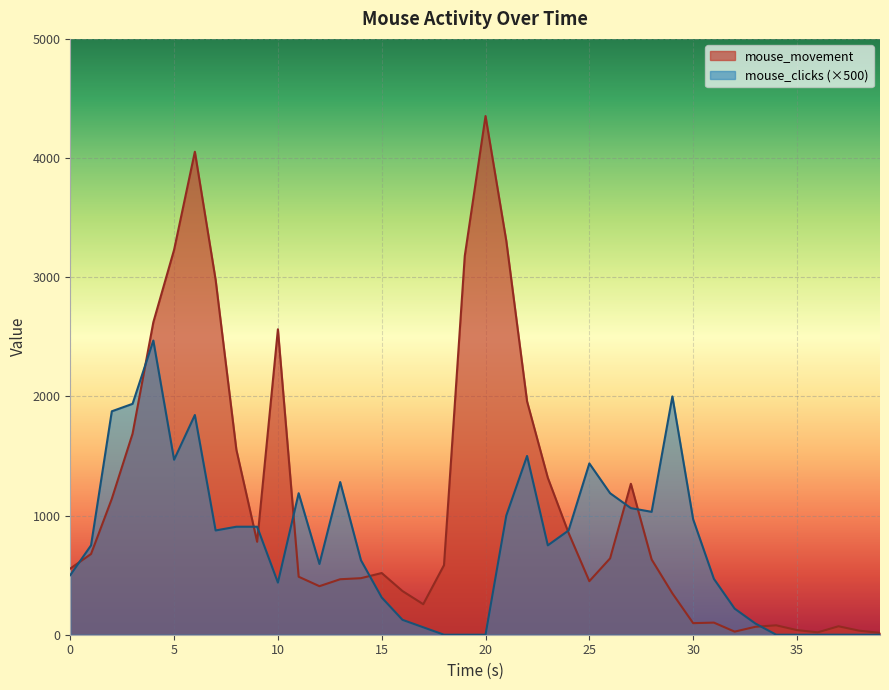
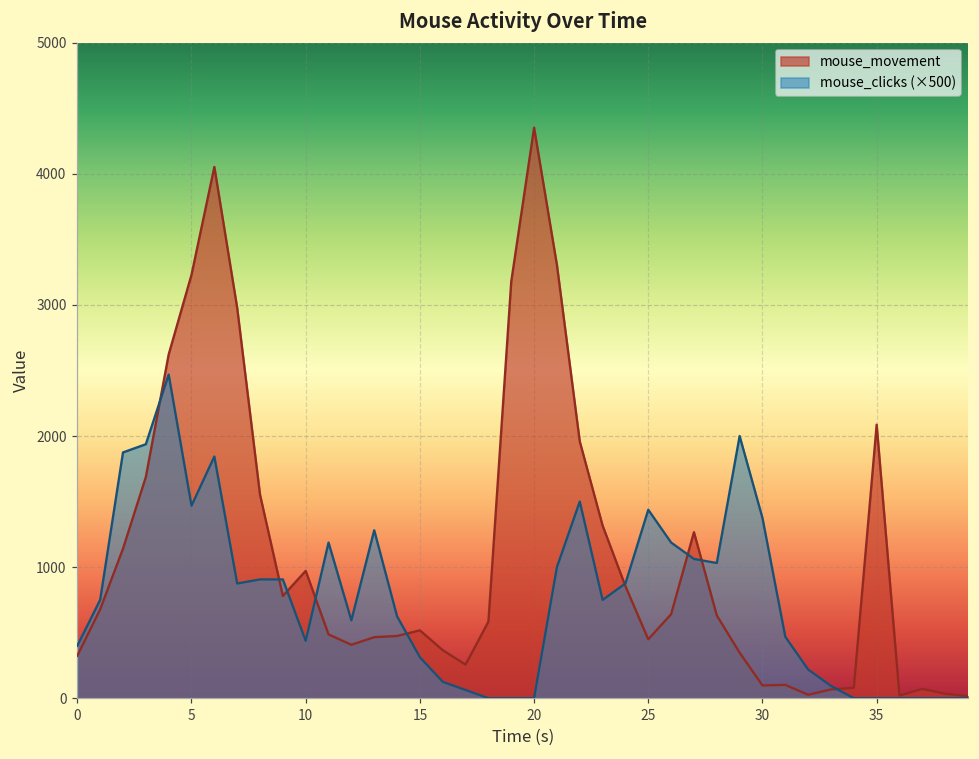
  {
    "mouse_movement": {
-     "0": 560,
+     "0": 320,
      "5": 3230,
-     "10": 2560,
+     "10": 970,
      "15": 520,
      "20": 4350,
      "25": 450,
      "30": 100,
-     "35": 40
+     "35": 2090
    },
    "mouse_clicks (×500)": {
-     "0": 500,
+     "0": 400,
      "5": 1470,
      "10": 440,
      "15": 310,
      "20": 0,
      "25": 1440,
-     "30": 970,
+     "30": 1370,
      "35": 0
    }
  }
